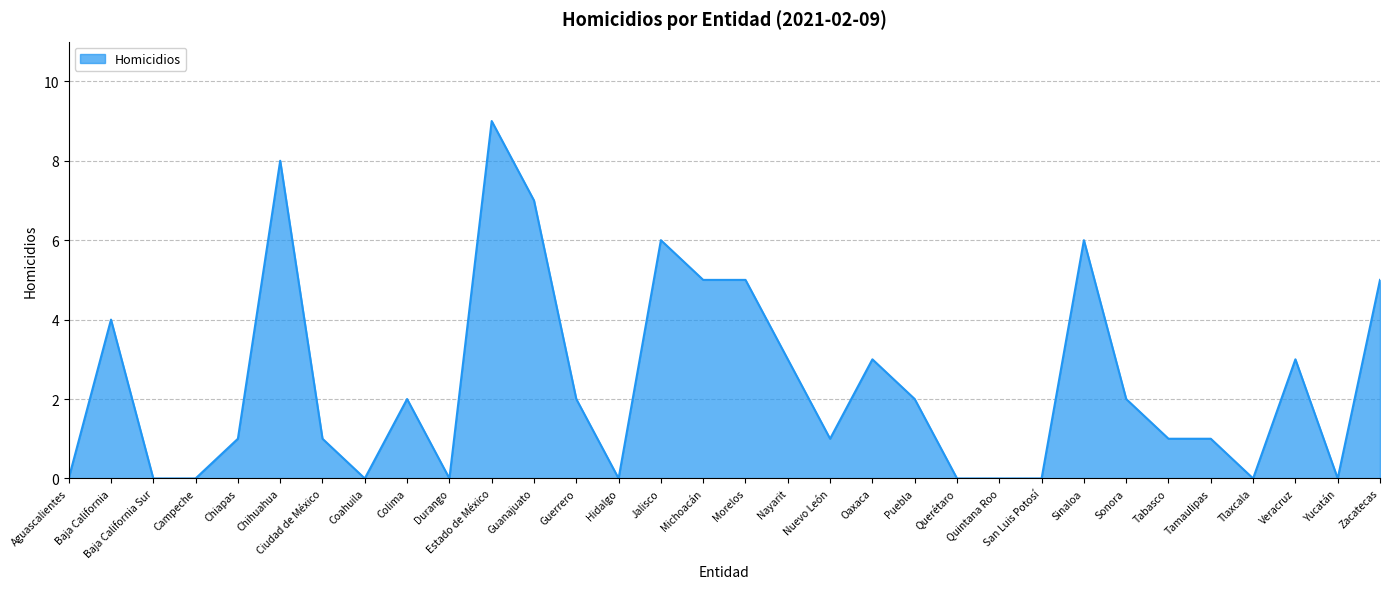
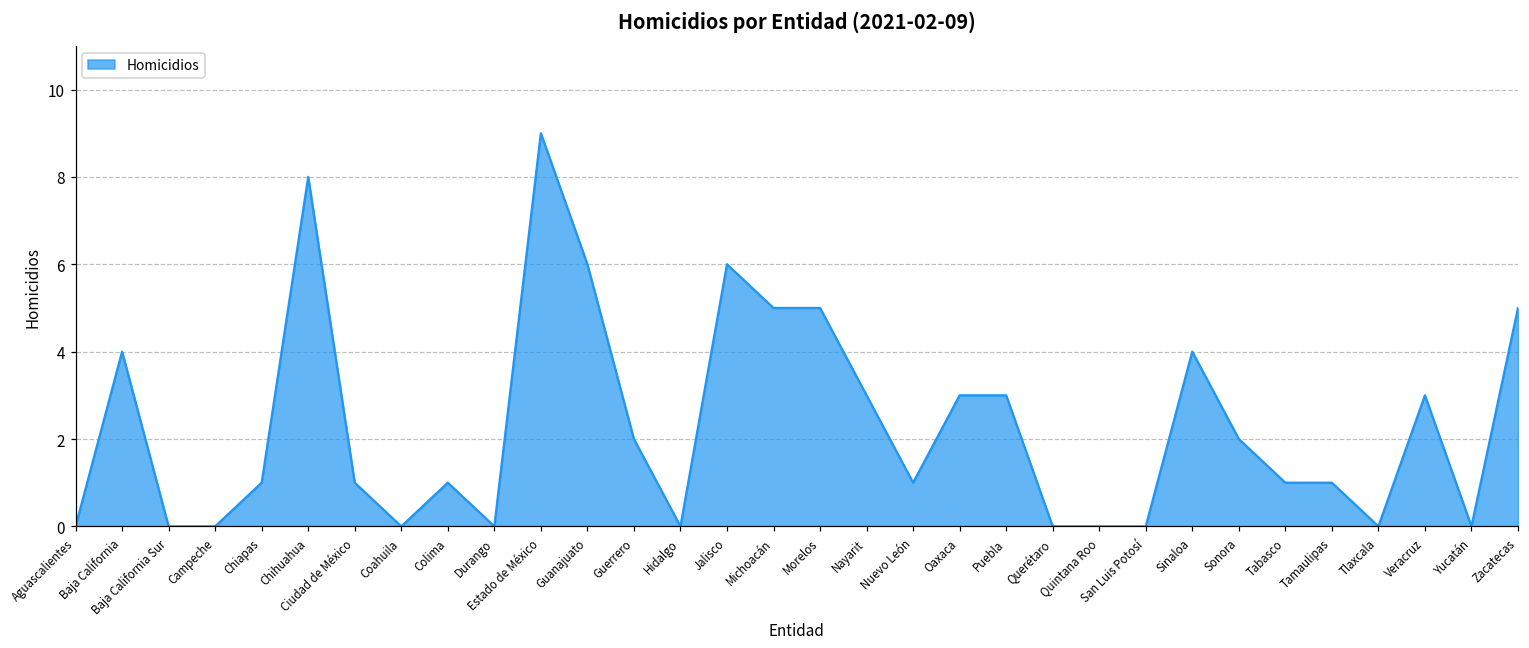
  {
    "Aguascalientes": 0,
    "Baja California": 4,
    "Baja California Sur": 0,
    "Campeche": 0,
    "Chiapas": 1,
    "Chihuahua": 8,
    "Ciudad de México": 1,
    "Coahuila": 0,
-   "Colima": 2,
+   "Colima": 1,
    "Durango": 0,
    "Estado de México": 9,
-   "Guanajuato": 7,
+   "Guanajuato": 6,
    "Guerrero": 2,
    "Hidalgo": 0,
    "Jalisco": 6,
    "Michoacán": 5,
    "Morelos": 5,
    "Nayarit": 3,
    "Nuevo León": 1,
    "Oaxaca": 3,
-   "Puebla": 2,
+   "Puebla": 3,
    "Querétaro": 0,
    "Quintana Roo": 0,
    "San Luis Potosí": 0,
-   "Sinaloa": 6,
+   "Sinaloa": 4,
    "Sonora": 2,
    "Tabasco": 1,
    "Tamaulipas": 1,
    "Tlaxcala": 0,
    "Veracruz": 3,
    "Yucatán": 0,
    "Zacatecas": 5
  }
